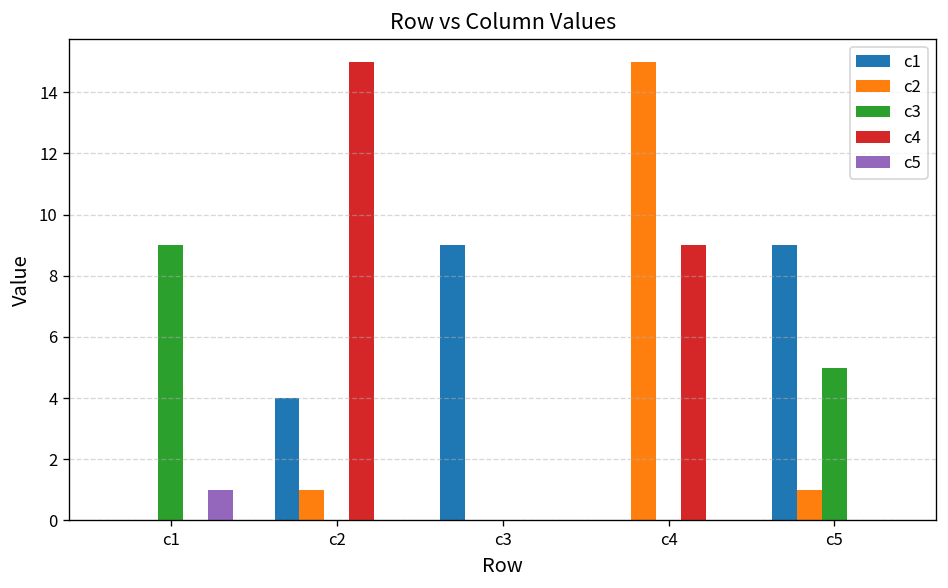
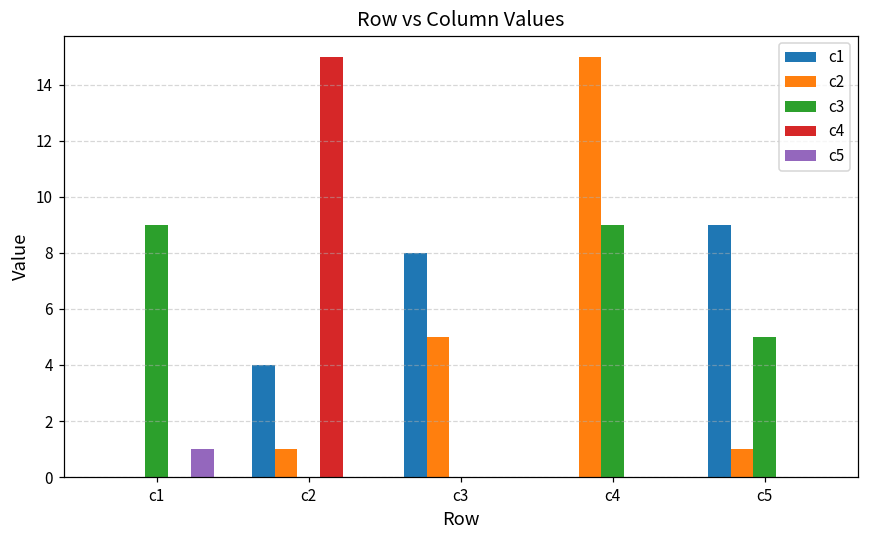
  {
    "c1": {
      "c1": 0,
      "c2": 4,
-     "c3": 9,
+     "c3": 8,
      "c4": 0,
      "c5": 9
    },
    "c2": {
      "c1": 0,
      "c2": 1,
-     "c3": 0,
+     "c3": 5,
      "c4": 15,
      "c5": 1
    },
    "c3": {
      "c1": 9,
      "c2": 0,
      "c3": 0,
-     "c4": 0,
+     "c4": 9,
      "c5": 5
    },
    "c4": {
      "c1": 0,
      "c2": 15,
      "c3": 0,
-     "c4": 9,
+     "c4": 0,
      "c5": 0
    },
    "c5": {
      "c1": 1,
      "c2": 0,
      "c3": 0,
      "c4": 0,
      "c5": 0
    }
  }
